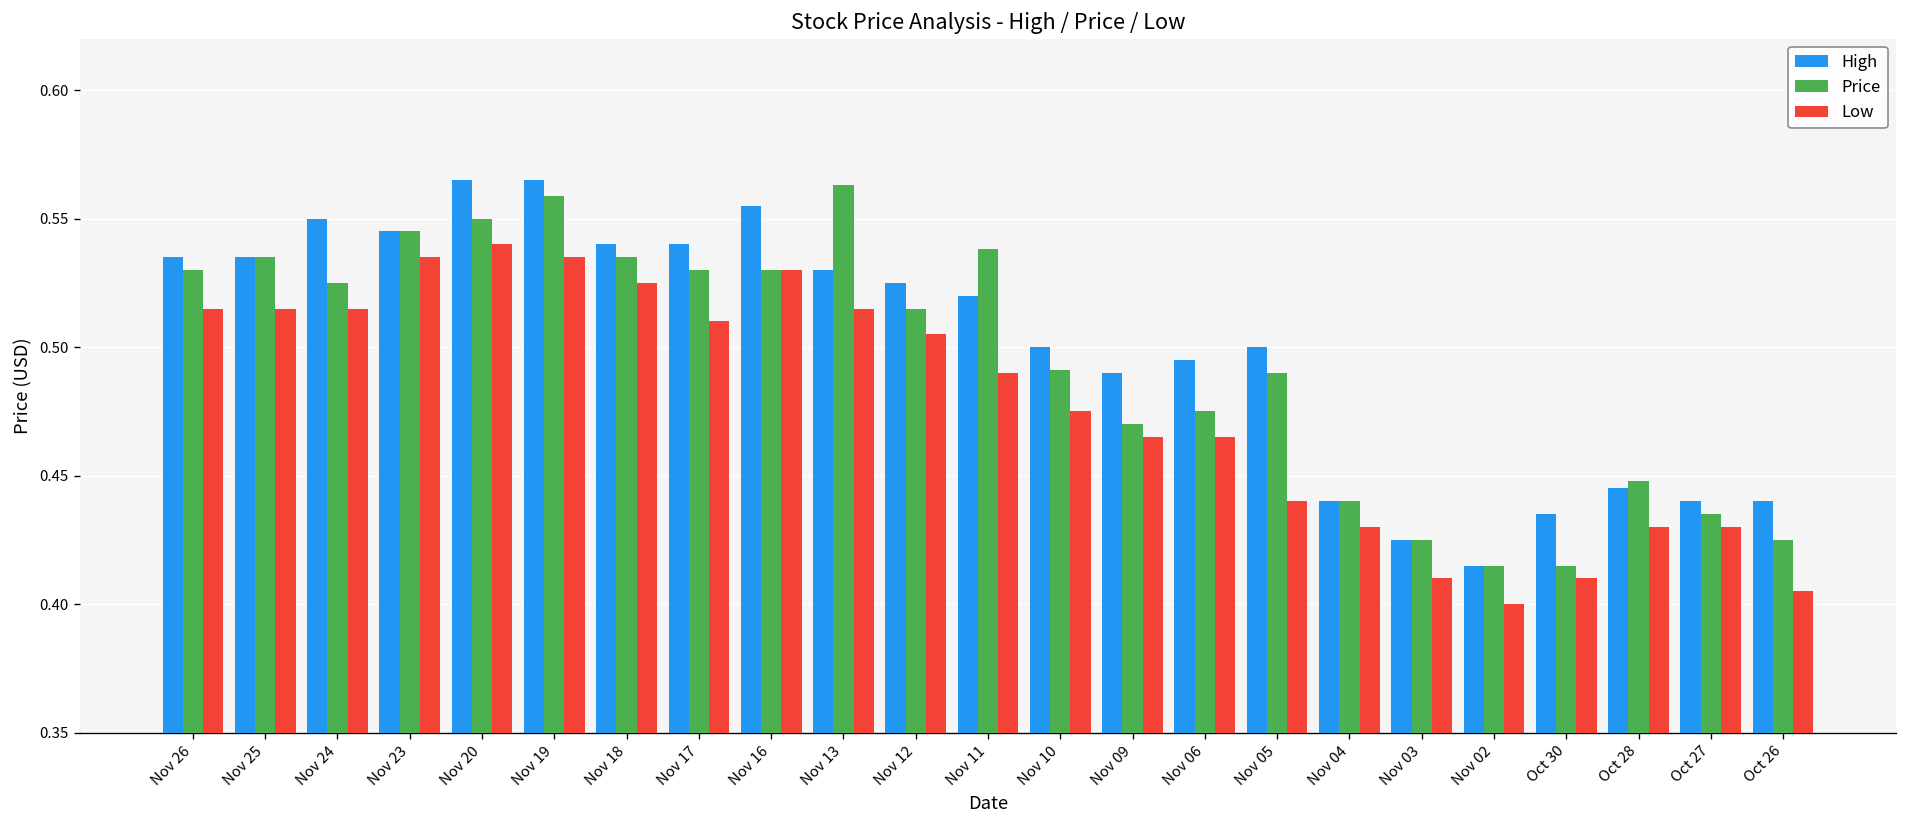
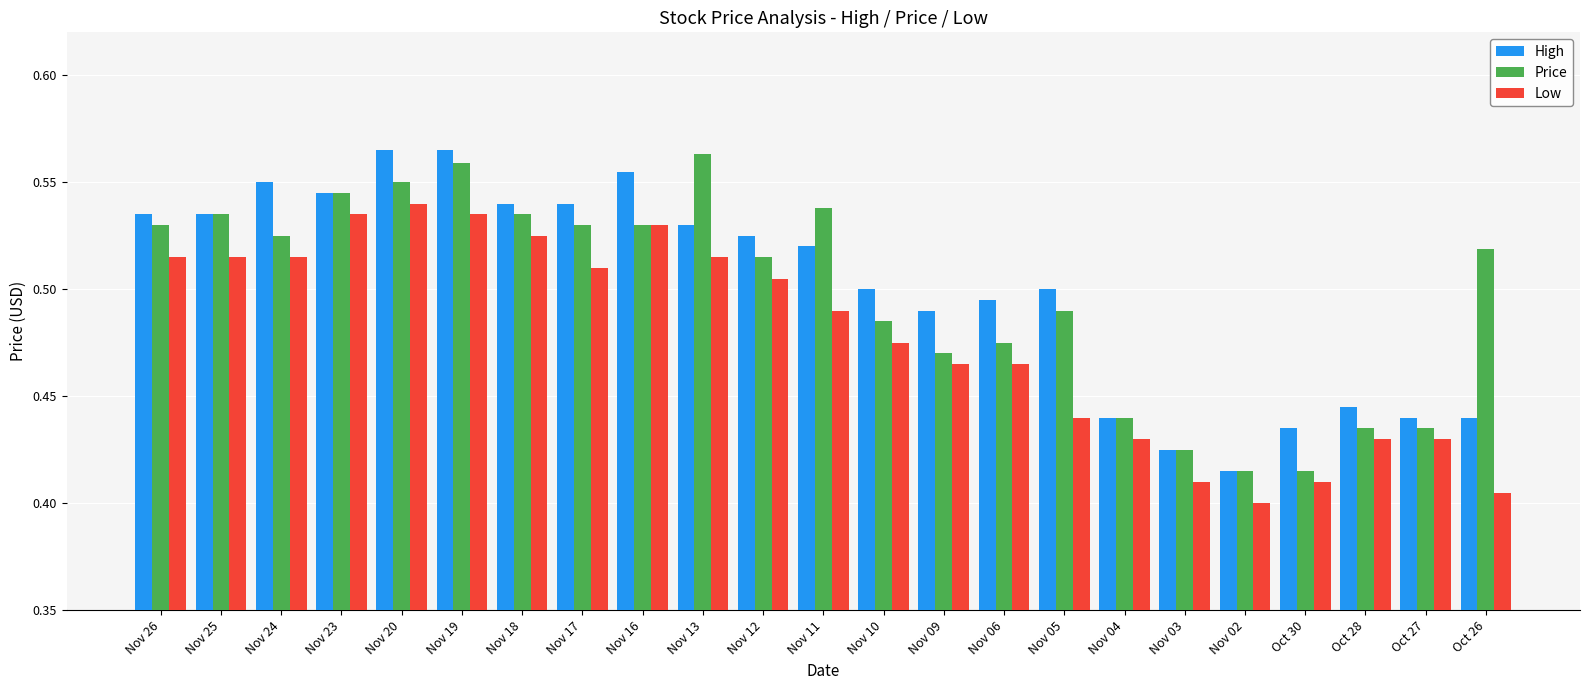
  {
    "High": {
      "Nov 26": 0.535,
      "Nov 25": 0.535,
      "Nov 24": 0.550,
      "Nov 23": 0.545,
      "Nov 20": 0.565,
      "Nov 19": 0.565,
      "Nov 18": 0.540,
      "Nov 17": 0.540,
      "Nov 16": 0.555,
      "Nov 13": 0.530,
      "Nov 12": 0.525,
      "Nov 11": 0.520,
      "Nov 10": 0.500,
      "Nov 09": 0.490,
      "Nov 06": 0.495,
      "Nov 05": 0.500,
      "Nov 04": 0.440,
      "Nov 03": 0.425,
      "Nov 02": 0.415,
      "Oct 30": 0.435,
      "Oct 28": 0.445,
      "Oct 27": 0.440,
      "Oct 26": 0.440
    },
    "Price": {
      "Nov 26": 0.530,
      "Nov 25": 0.535,
      "Nov 24": 0.525,
      "Nov 23": 0.545,
      "Nov 20": 0.550,
      "Nov 19": 0.559,
      "Nov 18": 0.535,
      "Nov 17": 0.530,
      "Nov 16": 0.530,
      "Nov 13": 0.563,
      "Nov 12": 0.515,
      "Nov 11": 0.538,
-     "Nov 10": 0.491,
+     "Nov 10": 0.485,
      "Nov 09": 0.470,
      "Nov 06": 0.475,
      "Nov 05": 0.490,
      "Nov 04": 0.440,
      "Nov 03": 0.425,
      "Nov 02": 0.415,
      "Oct 30": 0.415,
-     "Oct 28": 0.448,
+     "Oct 28": 0.435,
      "Oct 27": 0.435,
-     "Oct 26": 0.425
+     "Oct 26": 0.519
    },
    "Low": {
      "Nov 26": 0.515,
      "Nov 25": 0.515,
      "Nov 24": 0.515,
      "Nov 23": 0.535,
      "Nov 20": 0.540,
      "Nov 19": 0.535,
      "Nov 18": 0.525,
      "Nov 17": 0.510,
      "Nov 16": 0.530,
      "Nov 13": 0.515,
      "Nov 12": 0.505,
      "Nov 11": 0.490,
      "Nov 10": 0.475,
      "Nov 09": 0.465,
      "Nov 06": 0.465,
      "Nov 05": 0.440,
      "Nov 04": 0.430,
      "Nov 03": 0.410,
      "Nov 02": 0.400,
      "Oct 30": 0.410,
      "Oct 28": 0.430,
      "Oct 27": 0.430,
      "Oct 26": 0.405
    }
  }
